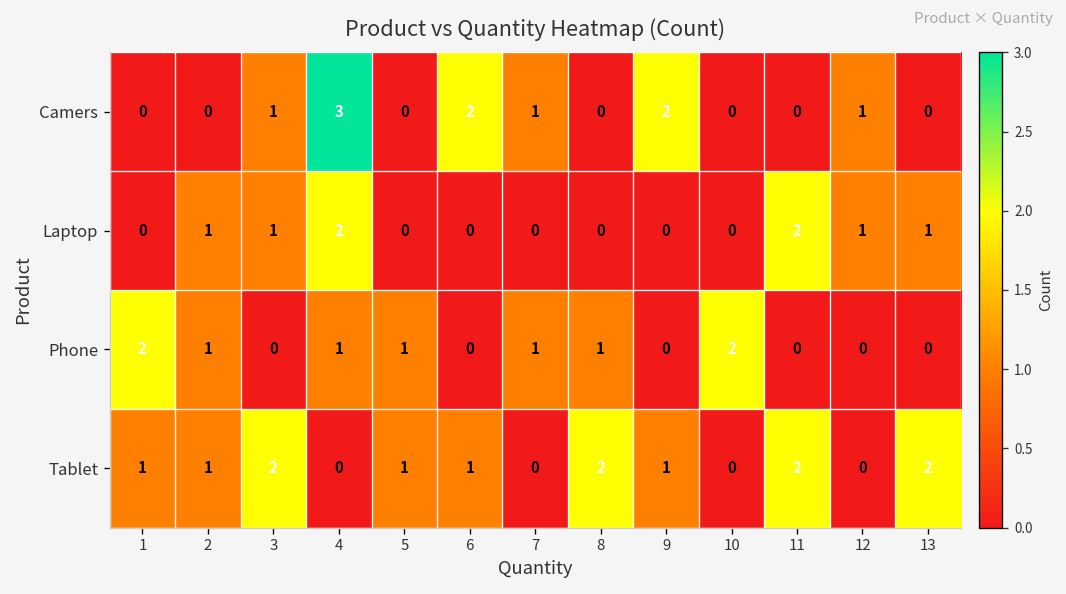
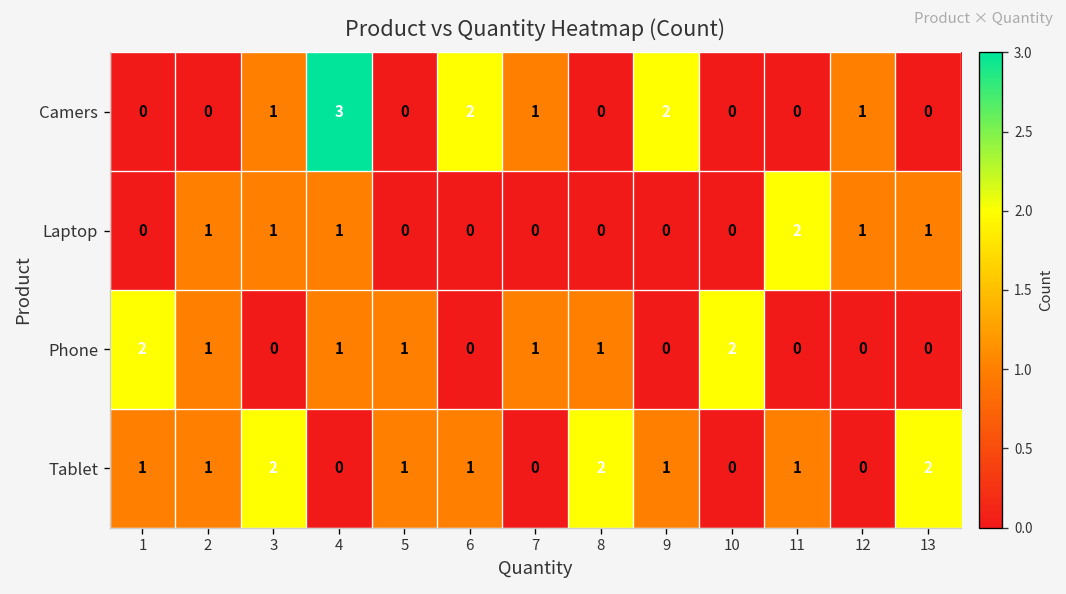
  {
    "Camers": {
      "1": 0,
      "2": 0,
      "3": 1,
      "4": 3,
      "5": 0,
      "6": 2,
      "7": 1,
      "8": 0,
      "9": 2,
      "10": 0,
      "11": 0,
      "12": 1,
      "13": 0
    },
    "Laptop": {
      "1": 0,
      "2": 1,
      "3": 1,
-     "4": 2,
+     "4": 1,
      "5": 0,
      "6": 0,
      "7": 0,
      "8": 0,
      "9": 0,
      "10": 0,
      "11": 2,
      "12": 1,
      "13": 1
    },
    "Phone": {
      "1": 2,
      "2": 1,
      "3": 0,
      "4": 1,
      "5": 1,
      "6": 0,
      "7": 1,
      "8": 1,
      "9": 0,
      "10": 2,
      "11": 0,
      "12": 0,
      "13": 0
    },
    "Tablet": {
      "1": 1,
      "2": 1,
      "3": 2,
      "4": 0,
      "5": 1,
      "6": 1,
      "7": 0,
      "8": 2,
      "9": 1,
      "10": 0,
-     "11": 2,
+     "11": 1,
      "12": 0,
      "13": 2
    }
  }
